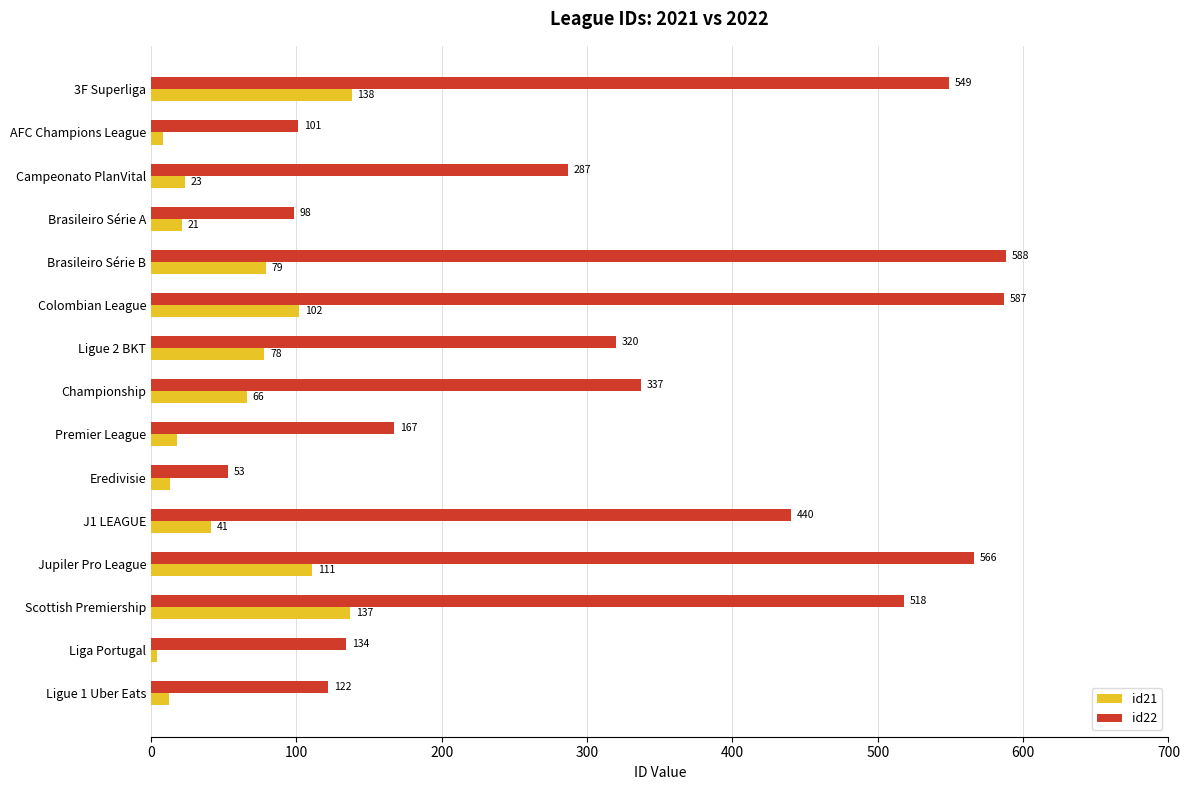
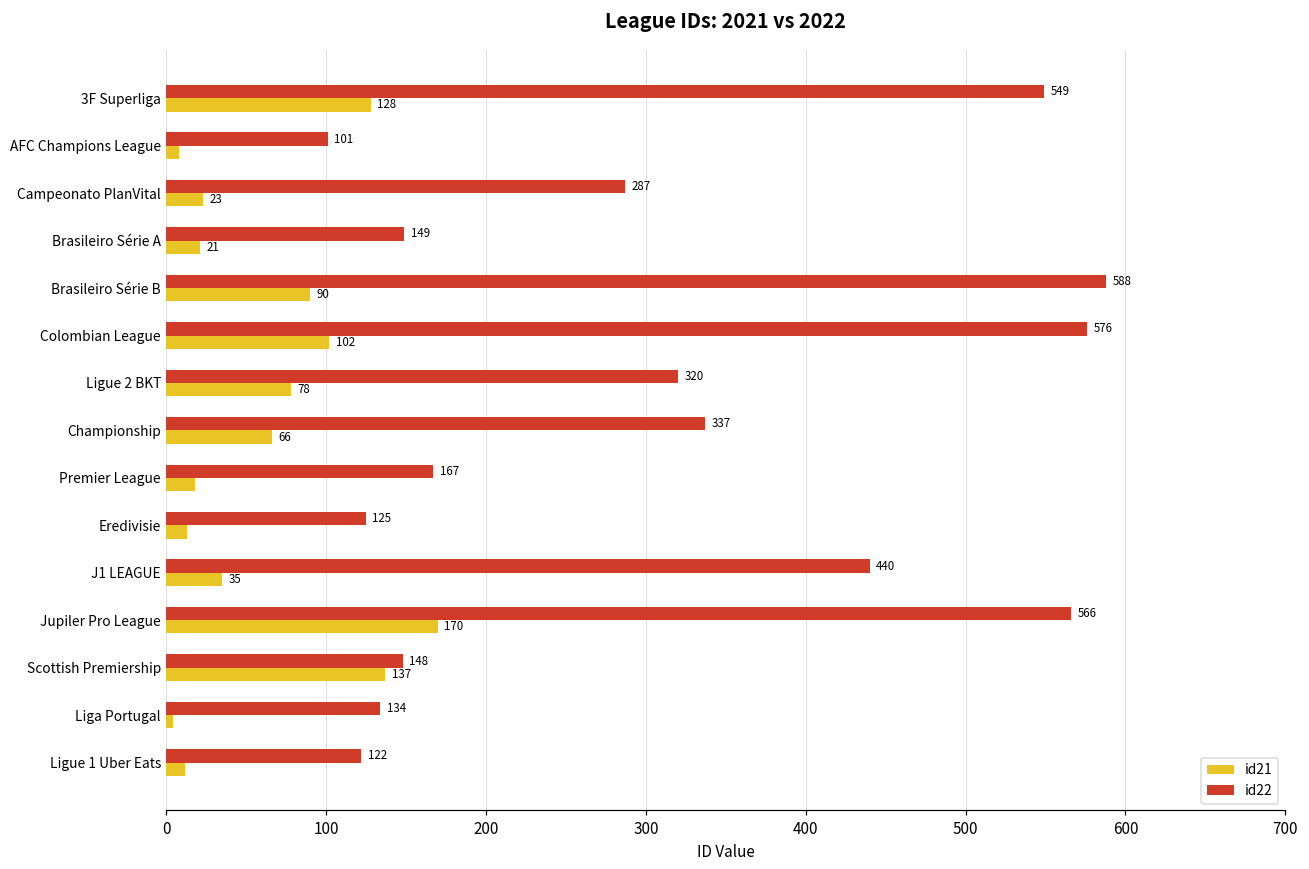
  {
    "id21": {
-     "3F Superliga": 138,
+     "3F Superliga": 128,
      "Campeonato PlanVital": 23,
      "Brasileiro Série A": 21,
-     "Brasileiro Série B": 79,
+     "Brasileiro Série B": 90,
      "Colombian League": 102,
      "Ligue 2 BKT": 78,
      "Championship": 66,
-     "J1 LEAGUE": 41,
-     "Jupiler Pro League": 111,
+     "J1 LEAGUE": 35,
+     "Jupiler Pro League": 170,
      "Scottish Premiership": 137
    },
    "id22": {
      "3F Superliga": 549,
      "AFC Champions League": 101,
      "Campeonato PlanVital": 287,
-     "Brasileiro Série A": 98,
+     "Brasileiro Série A": 149,
      "Brasileiro Série B": 588,
-     "Colombian League": 587,
+     "Colombian League": 576,
      "Ligue 2 BKT": 320,
      "Championship": 337,
      "Premier League": 167,
-     "Eredivisie": 53,
+     "Eredivisie": 125,
      "J1 LEAGUE": 440,
      "Jupiler Pro League": 566,
-     "Scottish Premiership": 518,
+     "Scottish Premiership": 148,
      "Liga Portugal": 134,
      "Ligue 1 Uber Eats": 122
    }
  }
